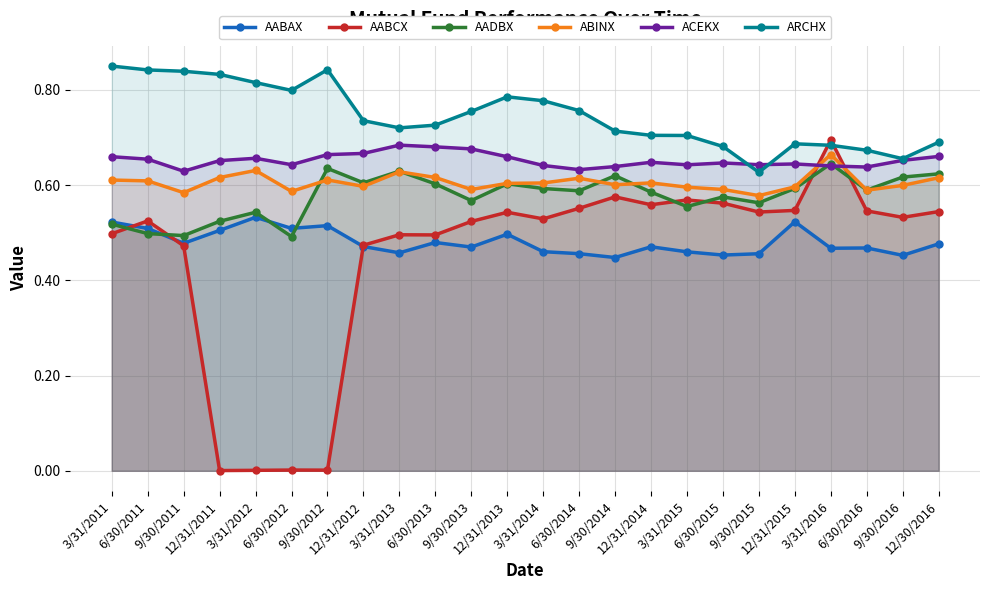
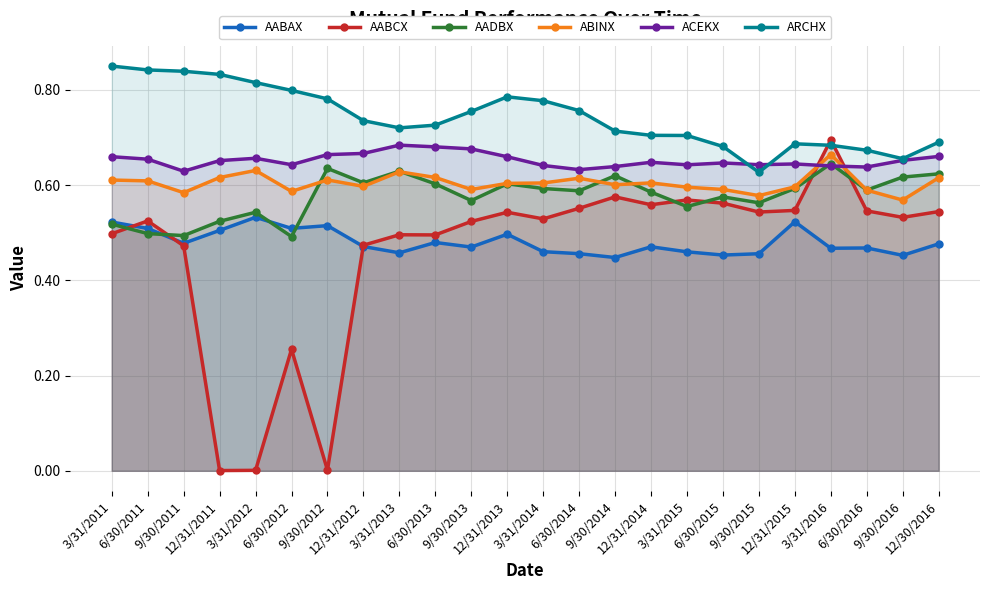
  {
    "AABAX": {
      "6/30/2011": 0.51,
      "12/31/2011": 0.51,
      "3/31/2012": 0.53,
      "6/30/2012": 0.51,
      "9/30/2012": 0.52,
      "3/31/2013": 0.46,
      "6/30/2013": 0.48,
      "9/30/2013": 0.47,
      "12/31/2013": 0.50,
      "3/31/2014": 0.46,
      "6/30/2014": 0.46,
      "9/30/2014": 0.45,
      "12/31/2014": 0.47,
      "3/31/2015": 0.46,
      "6/30/2015": 0.45,
      "9/30/2015": 0.46,
      "12/31/2015": 0.52,
      "3/31/2016": 0.47,
      "6/30/2016": 0.47,
      "9/30/2016": 0.45,
      "12/30/2016": 0.48
    },
    "AABCX": {
      "3/31/2011": 0.50,
      "6/30/2011": 0.52,
      "12/31/2011": 0.00,
      "3/31/2012": 0.00,
-     "6/30/2012": 0.00,
+     "6/30/2012": 0.26,
      "9/30/2012": 0.00,
      "3/31/2013": 0.50,
      "6/30/2013": 0.50,
      "9/30/2013": 0.52,
      "12/31/2013": 0.54,
      "3/31/2014": 0.53,
      "6/30/2014": 0.55,
      "9/30/2014": 0.58,
      "12/31/2014": 0.56,
      "3/31/2015": 0.57,
      "6/30/2015": 0.56,
      "9/30/2015": 0.54,
      "12/31/2015": 0.55,
      "3/31/2016": 0.70,
      "6/30/2016": 0.55,
      "9/30/2016": 0.53,
      "12/30/2016": 0.54
    },
    "AADBX": {
      "6/30/2011": 0.50,
      "9/30/2011": 0.49,
      "12/31/2011": 0.52,
      "3/31/2012": 0.54,
      "6/30/2012": 0.49,
      "9/30/2012": 0.64,
      "12/31/2012": 0.61,
      "6/30/2013": 0.60,
      "9/30/2013": 0.57,
      "3/31/2014": 0.59,
      "6/30/2014": 0.59,
      "9/30/2014": 0.62,
      "12/31/2014": 0.59,
      "3/31/2015": 0.56,
      "6/30/2015": 0.58,
      "9/30/2015": 0.56,
      "9/30/2016": 0.62,
      "12/30/2016": 0.62
    },
    "ABINX": {
      "3/31/2011": 0.61,
      "6/30/2011": 0.61,
      "9/30/2011": 0.58,
      "12/31/2011": 0.62,
      "3/31/2012": 0.63,
      "6/30/2012": 0.59,
      "9/30/2012": 0.61,
      "12/31/2012": 0.60,
      "6/30/2013": 0.62,
      "9/30/2013": 0.59,
      "3/31/2014": 0.60,
      "6/30/2014": 0.61,
      "9/30/2014": 0.60,
      "12/31/2014": 0.60,
      "3/31/2015": 0.60,
      "6/30/2015": 0.59,
      "9/30/2015": 0.58,
      "3/31/2016": 0.66,
-     "9/30/2016": 0.60,
+     "9/30/2016": 0.57,
      "12/30/2016": 0.62
    },
    "ACEKX": {
      "3/31/2011": 0.66,
      "6/30/2011": 0.65,
      "9/30/2011": 0.63,
      "12/31/2011": 0.65,
      "3/31/2012": 0.66,
      "6/30/2012": 0.64,
      "9/30/2012": 0.66,
      "12/31/2012": 0.67,
      "3/31/2013": 0.68,
      "6/30/2013": 0.68,
      "9/30/2013": 0.68,
      "12/31/2013": 0.66,
      "3/31/2014": 0.64,
      "6/30/2014": 0.63,
      "9/30/2014": 0.64,
      "12/31/2014": 0.65,
      "3/31/2015": 0.64,
      "6/30/2015": 0.65,
      "9/30/2015": 0.64,
      "12/31/2015": 0.64,
      "6/30/2016": 0.64,
      "12/30/2016": 0.66
    },
    "ARCHX": {
      "3/31/2011": 0.85,
      "6/30/2011": 0.84,
      "9/30/2011": 0.84,
      "12/31/2011": 0.83,
      "3/31/2012": 0.82,
      "6/30/2012": 0.80,
-     "9/30/2012": 0.84,
+     "9/30/2012": 0.78,
      "12/31/2012": 0.74,
      "3/31/2013": 0.72,
      "6/30/2013": 0.73,
      "9/30/2013": 0.75,
      "12/31/2013": 0.79,
      "3/31/2014": 0.78,
      "6/30/2014": 0.76,
      "9/30/2014": 0.71,
      "12/31/2014": 0.70,
      "3/31/2015": 0.70,
      "6/30/2015": 0.68,
      "9/30/2015": 0.63,
      "12/31/2015": 0.69,
      "3/31/2016": 0.68,
      "6/30/2016": 0.67,
      "12/30/2016": 0.69
    }
  }
